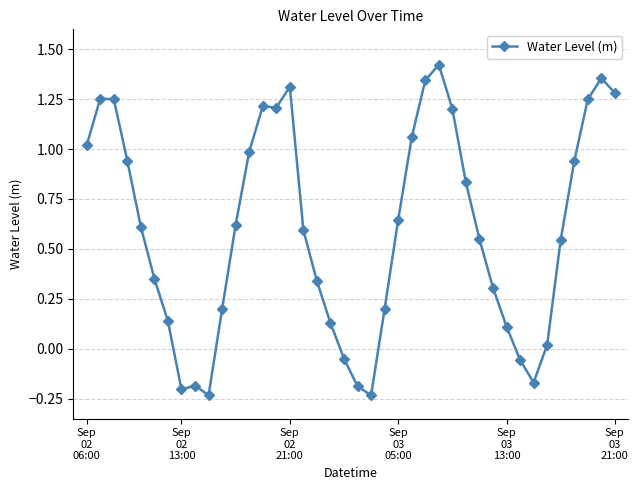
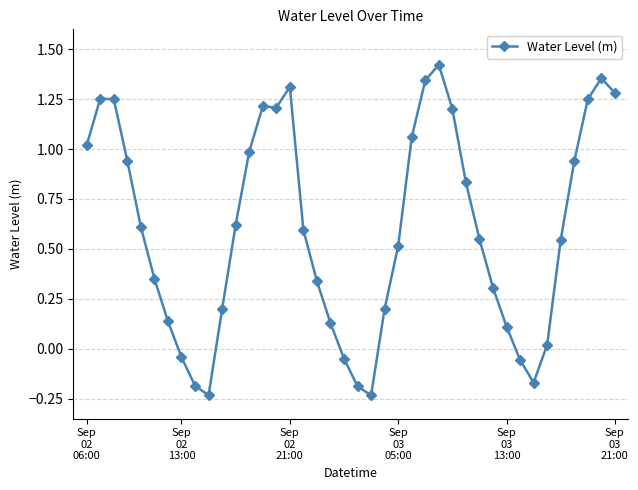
  {
    "Sep 02 06:00": 1.02,
-   "Sep 02 13:00": -0.20,
+   "Sep 02 13:00": -0.04,
    "Sep 02 21:00": 1.31,
-   "Sep 03 05:00": 0.65,
+   "Sep 03 05:00": 0.51,
    "Sep 03 13:00": 0.11,
    "Sep 03 21:00": 1.28
  }
